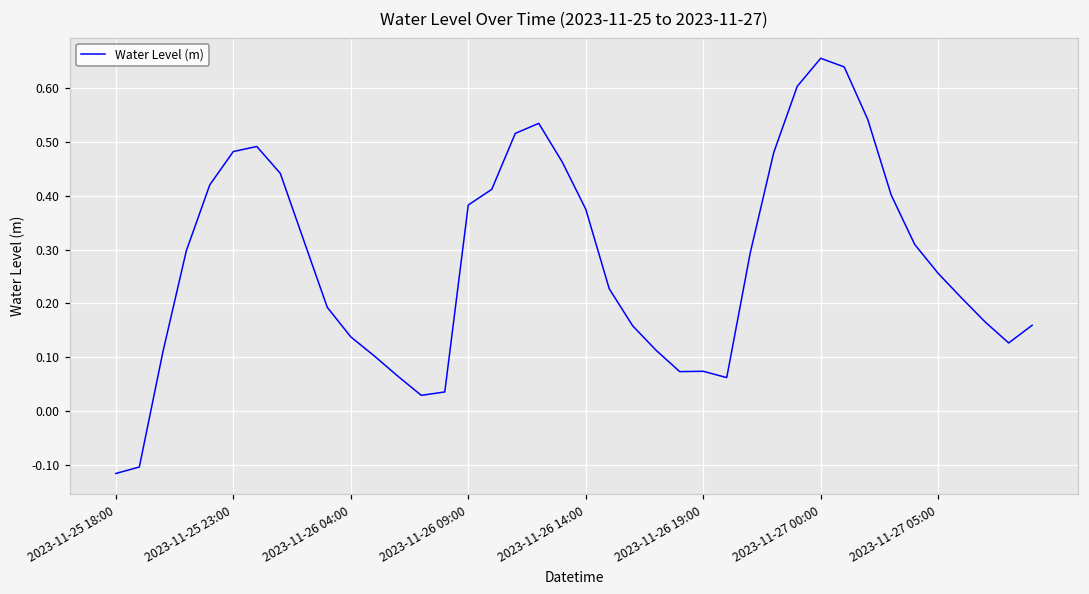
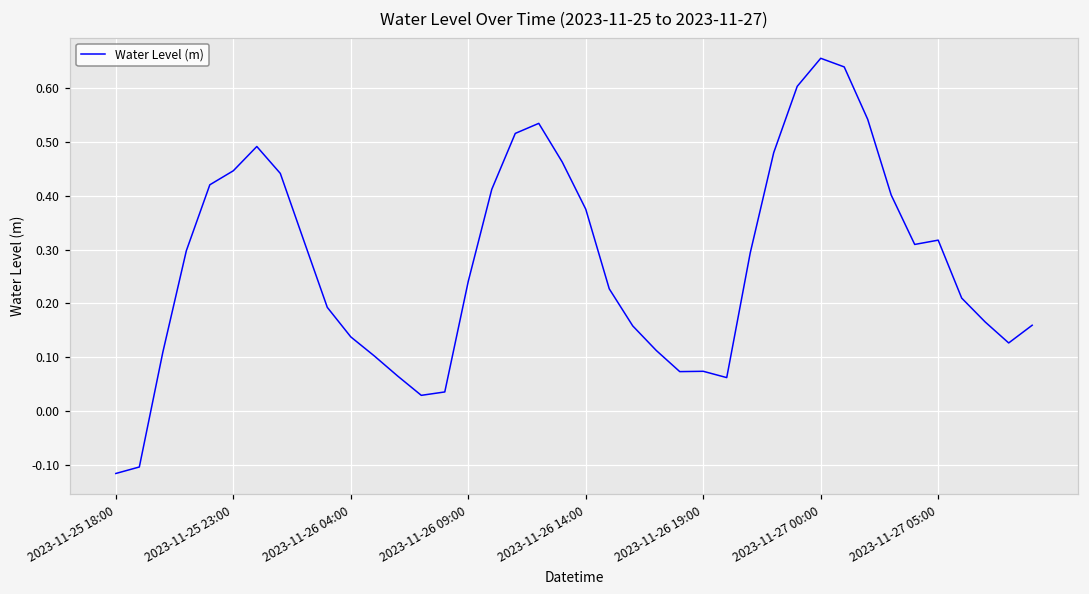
  {
    "2023-11-25 18:00": -0.12,
-   "2023-11-25 23:00": 0.48,
+   "2023-11-25 23:00": 0.45,
    "2023-11-26 04:00": 0.14,
-   "2023-11-26 09:00": 0.38,
+   "2023-11-26 09:00": 0.24,
    "2023-11-26 14:00": 0.37,
    "2023-11-26 19:00": 0.07,
    "2023-11-27 00:00": 0.66,
-   "2023-11-27 05:00": 0.26
+   "2023-11-27 05:00": 0.32
  }
